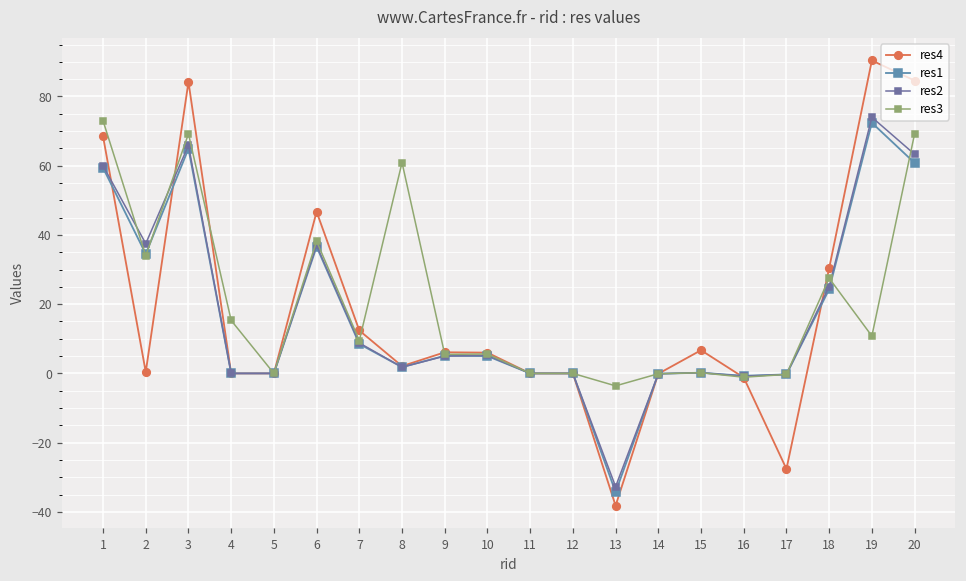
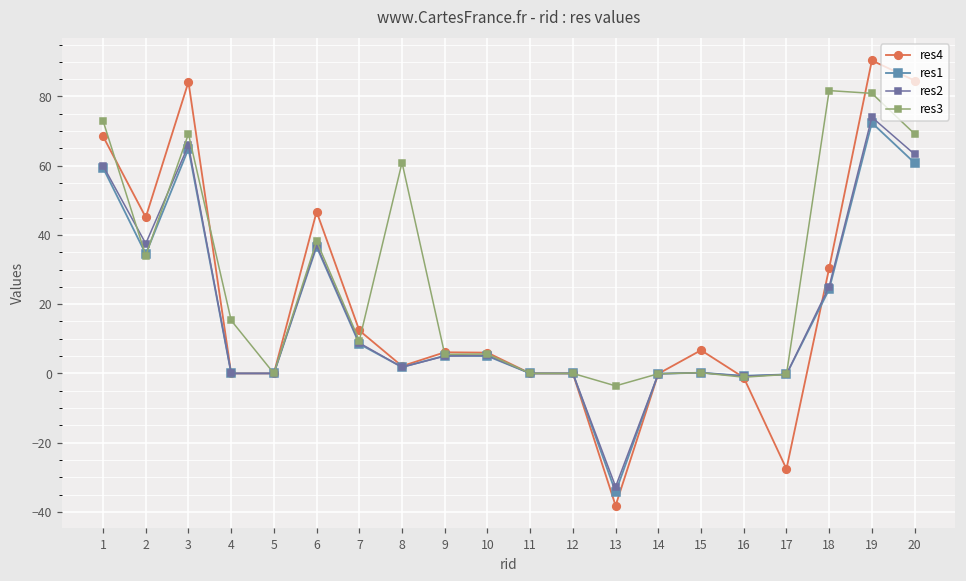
  {
    "res4": {
      "1": 69,
-     "2": 0,
+     "2": 45,
      "3": 84,
      "6": 47,
      "7": 12,
      "13": -38,
      "15": 7,
      "17": -28,
      "18": 30,
      "19": 90
    },
    "res3": {
      "1": 73,
      "3": 69,
      "4": 15,
      "6": 38,
      "8": 61,
      "13": -4,
-     "18": 28,
-     "19": 11,
+     "18": 82,
+     "19": 81,
      "20": 69
    }
  }
